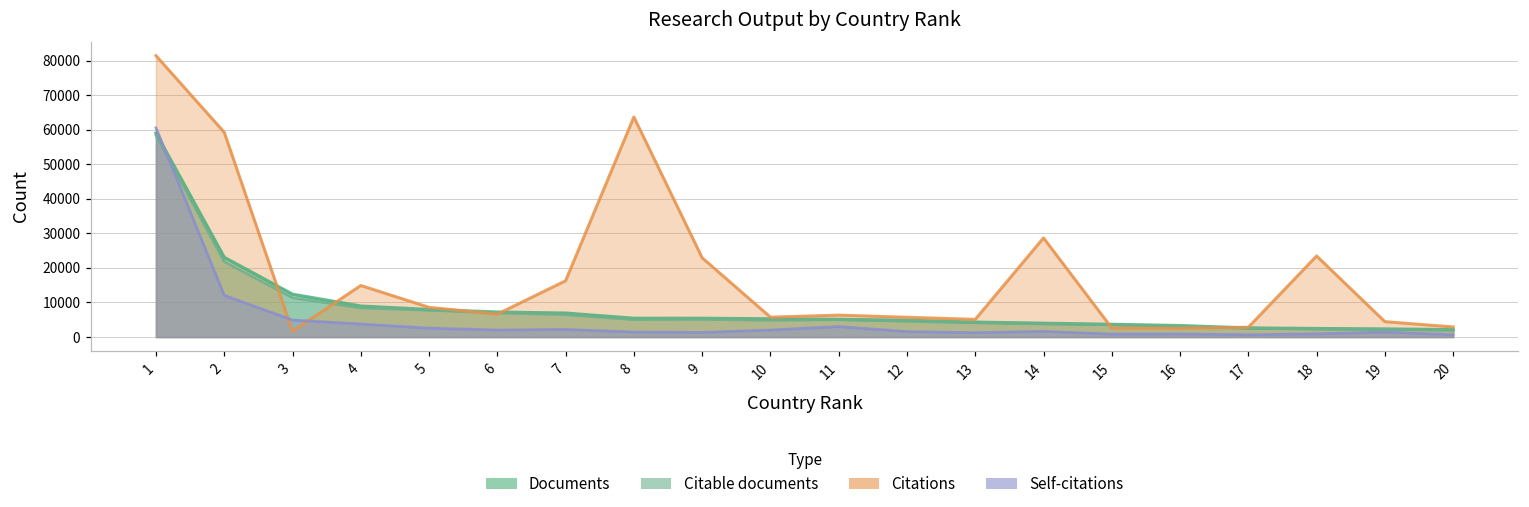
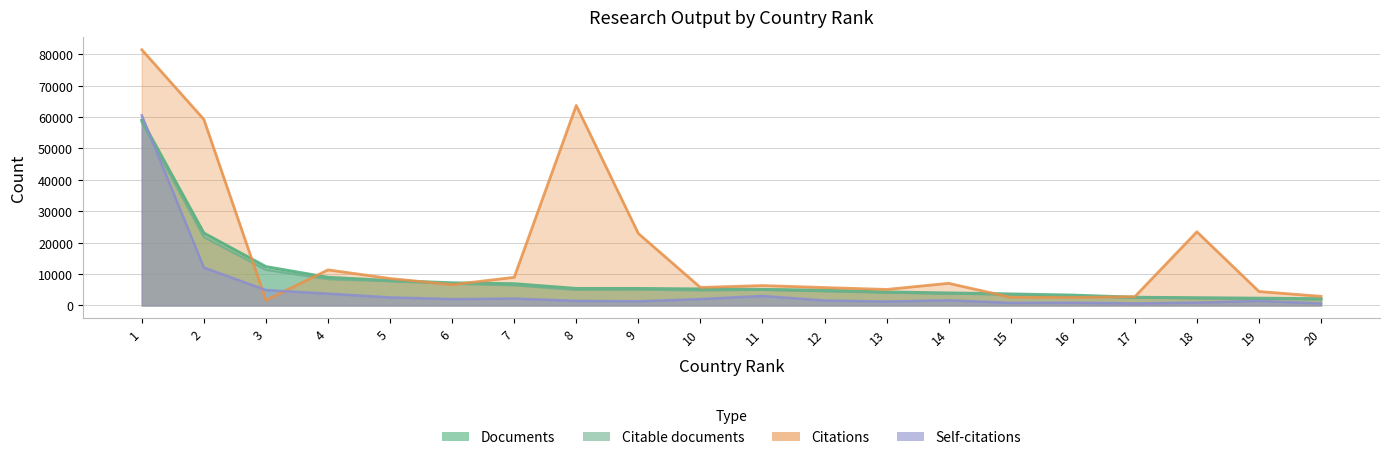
  {
    "Citations": {
      "1": 81000,
      "2": 59000,
      "3": 2000,
-     "4": 15000,
-     "7": 16000,
+     "4": 11000,
+     "7": 9000,
      "8": 64000,
      "9": 23000,
      "11": 6000,
      "12": 6000,
      "13": 5000,
-     "14": 29000,
+     "14": 7000,
      "15": 3000,
      "18": 23000,
      "19": 4000
    }
  }
